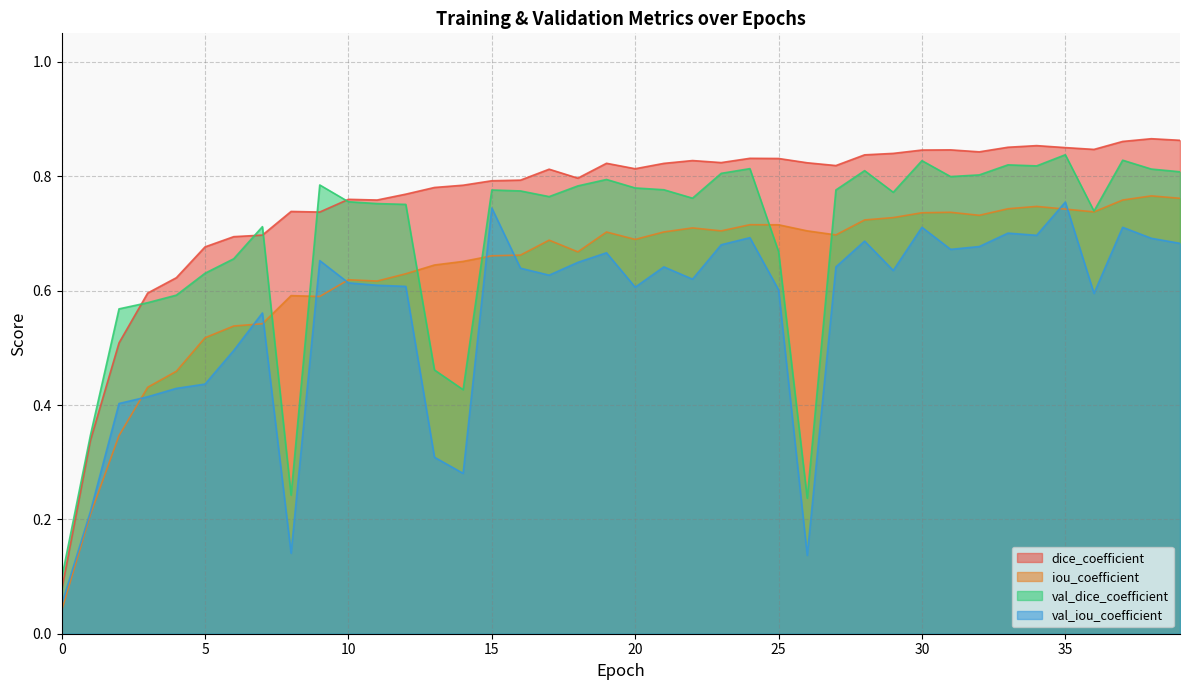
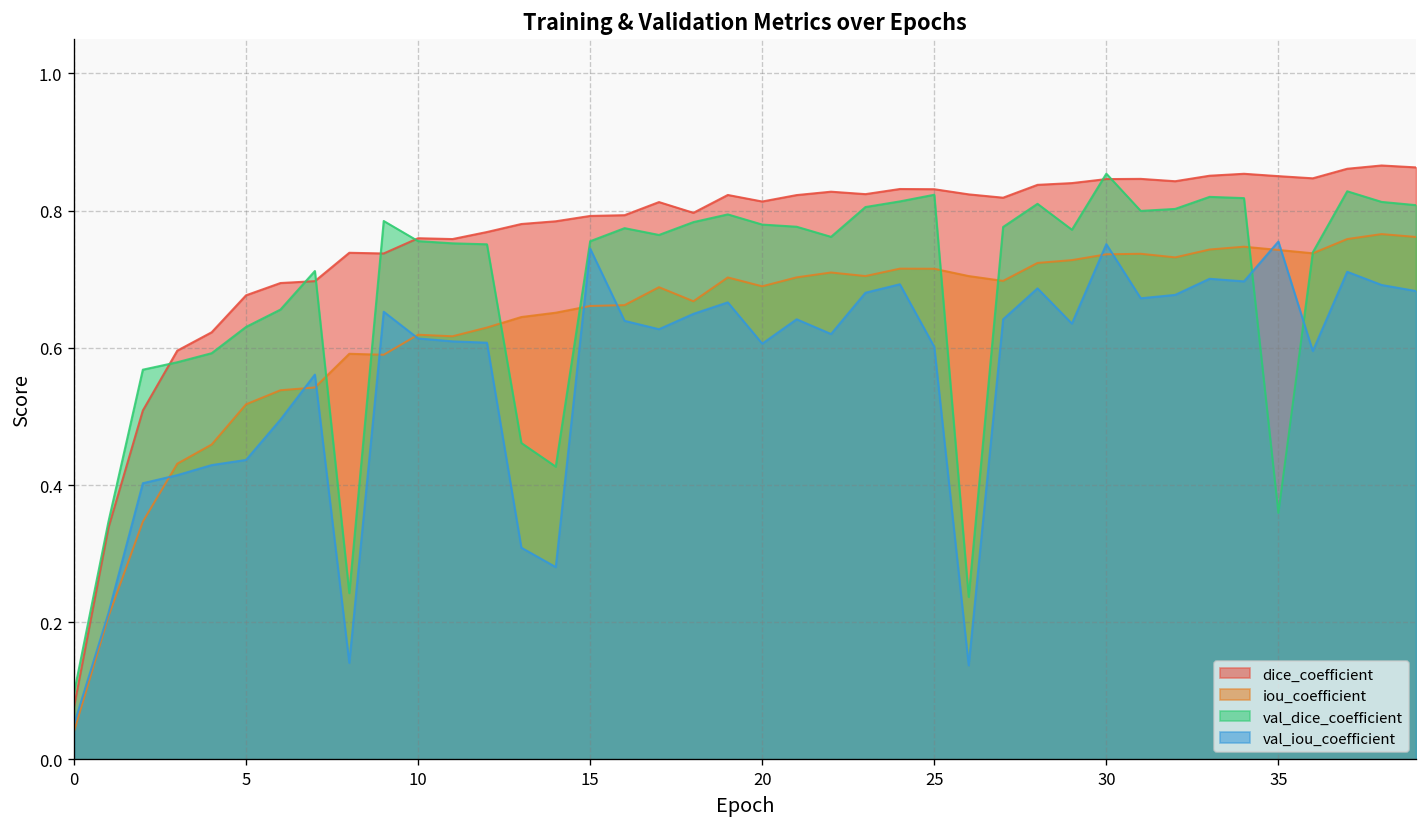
  {
    "val_dice_coefficient": {
      "0": 0.10,
      "5": 0.63,
-     "15": 0.78,
+     "15": 0.76,
      "20": 0.78,
-     "25": 0.67,
-     "30": 0.83,
-     "35": 0.84
+     "25": 0.82,
+     "30": 0.85,
+     "35": 0.36
    },
    "val_iou_coefficient": {
      "0": 0.05,
      "5": 0.44,
      "10": 0.61,
      "15": 0.74,
      "20": 0.61,
      "25": 0.60,
-     "30": 0.71,
+     "30": 0.75,
      "35": 0.75
    }
  }
